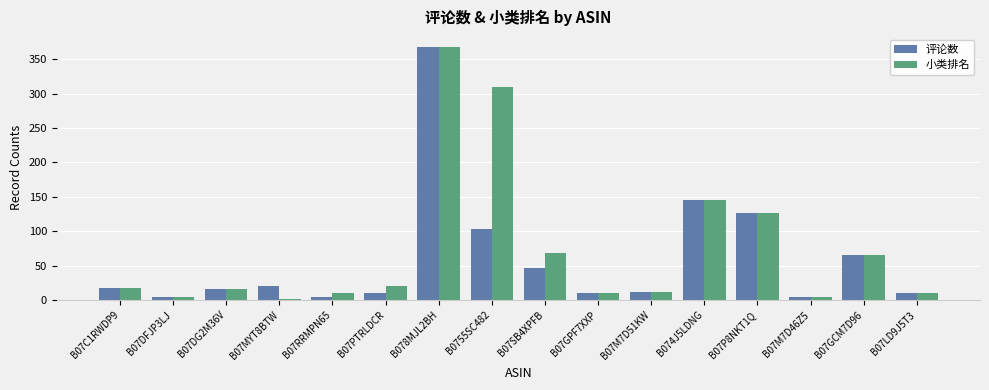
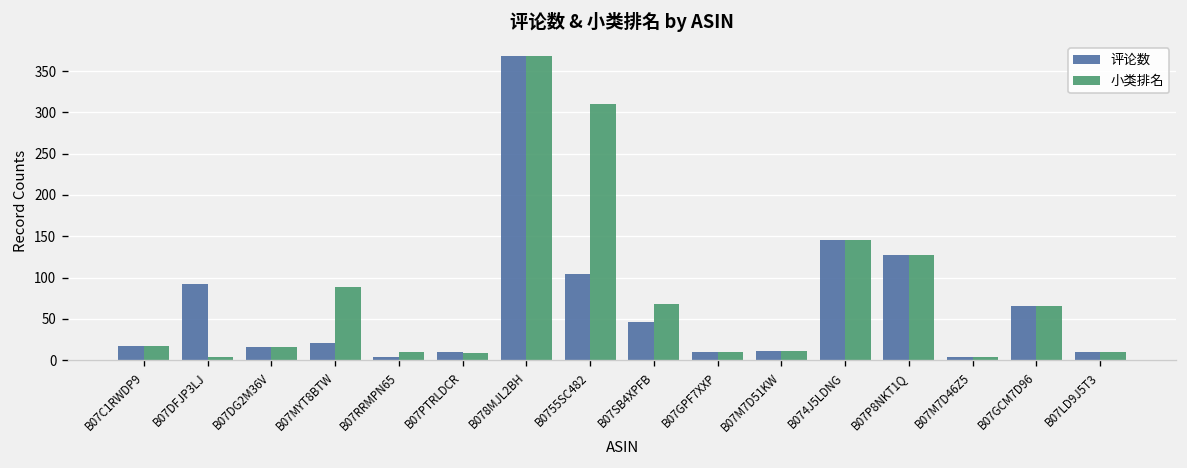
  {
    "评论数": {
      "B07C1RWDP9": 20,
-     "B07DFJP3LJ": 0,
+     "B07DFJP3LJ": 90,
      "B07DG2M36V": 20,
      "B07MYT8BTW": 20,
      "B07RRMPN65": 0,
      "B07PTRLDCR": 10,
      "B078MJL2BH": 370,
      "B0755SC482": 100,
      "B07SB4XPFB": 50,
      "B07GPF7XXP": 10,
      "B07M7D51KW": 10,
      "B074J5LDNG": 150,
      "B07P8NKT1Q": 130,
      "B07M7D46Z5": 0,
      "B07GCM7D96": 70,
      "B07LD9J5T3": 10
    },
    "小类排名": {
      "B07C1RWDP9": 20,
      "B07DFJP3LJ": 0,
      "B07DG2M36V": 20,
-     "B07MYT8BTW": 0,
+     "B07MYT8BTW": 90,
      "B07RRMPN65": 10,
-     "B07PTRLDCR": 20,
+     "B07PTRLDCR": 10,
      "B078MJL2BH": 370,
      "B0755SC482": 310,
      "B07SB4XPFB": 70,
      "B07GPF7XXP": 10,
      "B07M7D51KW": 10,
      "B074J5LDNG": 150,
      "B07P8NKT1Q": 130,
      "B07M7D46Z5": 0,
      "B07GCM7D96": 70,
      "B07LD9J5T3": 10
    }
  }
